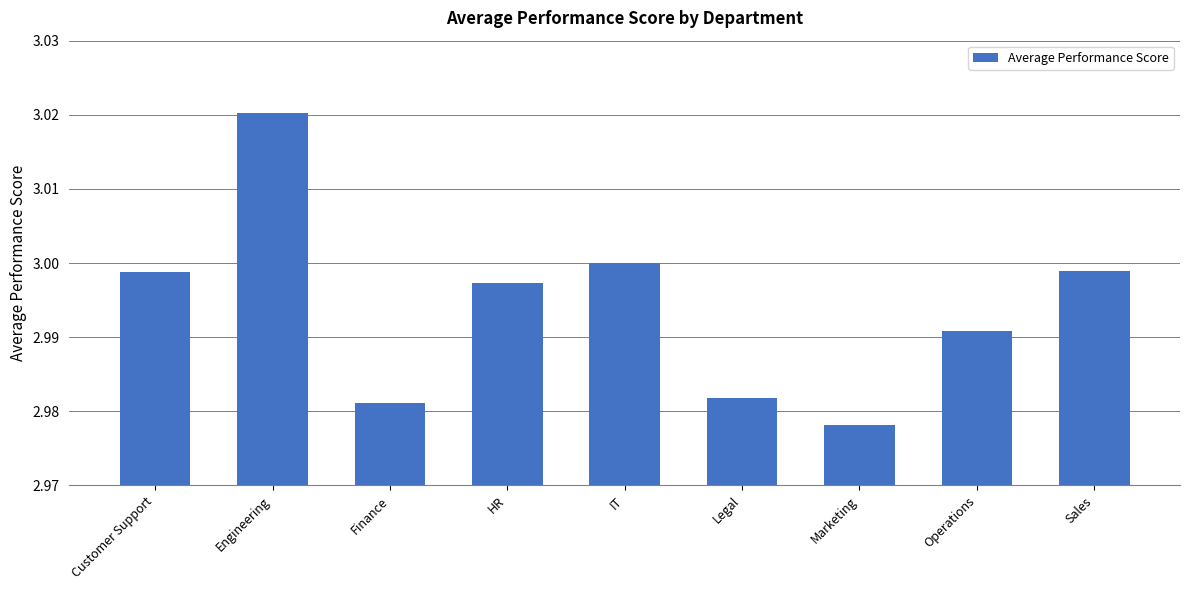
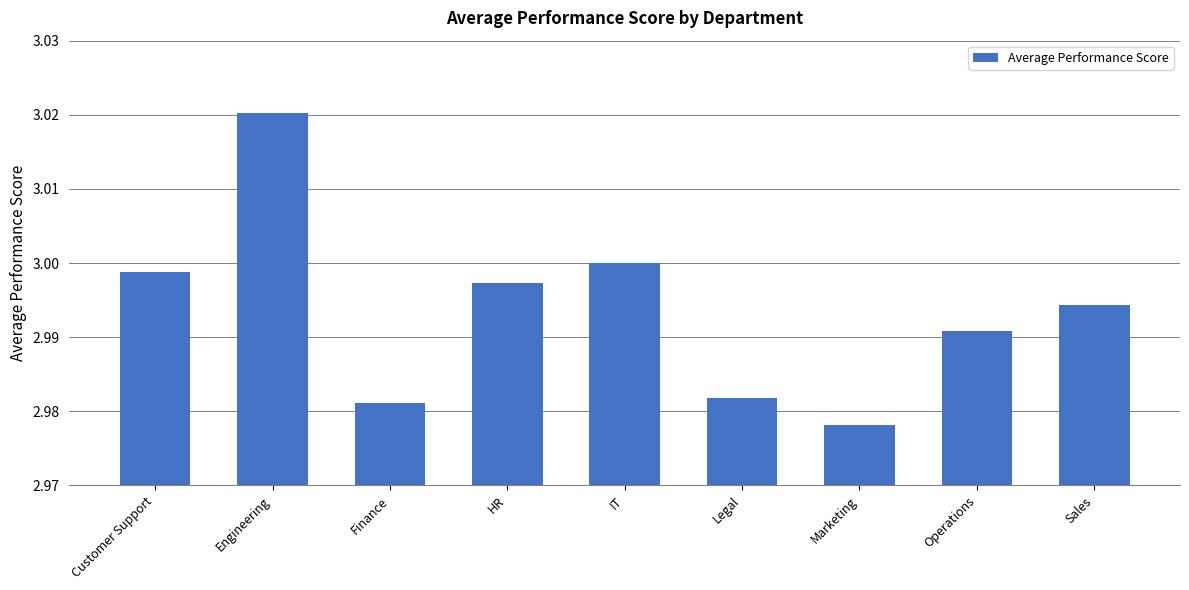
  {
    "Customer Support": 2.999,
    "Engineering": 3.020,
    "Finance": 2.981,
    "HR": 2.997,
    "IT": 3.000,
    "Legal": 2.982,
    "Marketing": 2.978,
    "Operations": 2.991,
-   "Sales": 2.999
+   "Sales": 2.994
  }
